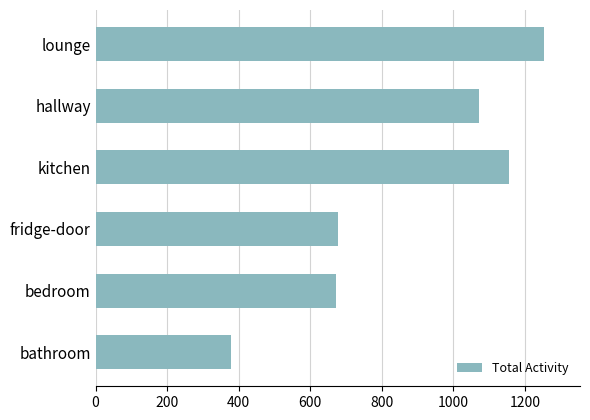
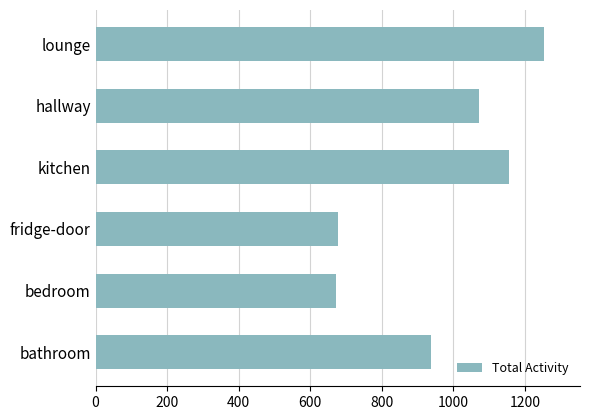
  {
    "lounge": 1250,
    "hallway": 1070,
    "kitchen": 1160,
    "fridge-door": 680,
    "bedroom": 670,
-   "bathroom": 380
+   "bathroom": 940
  }
